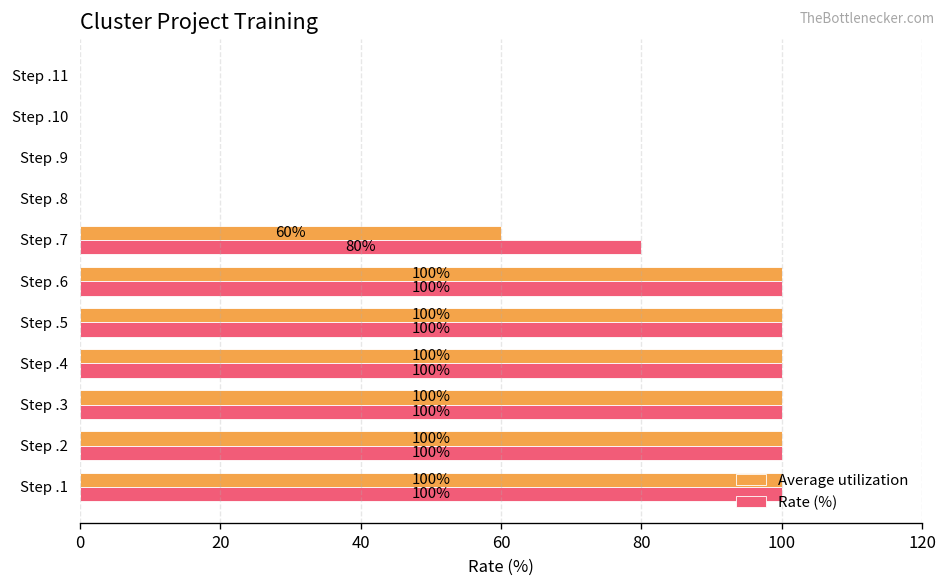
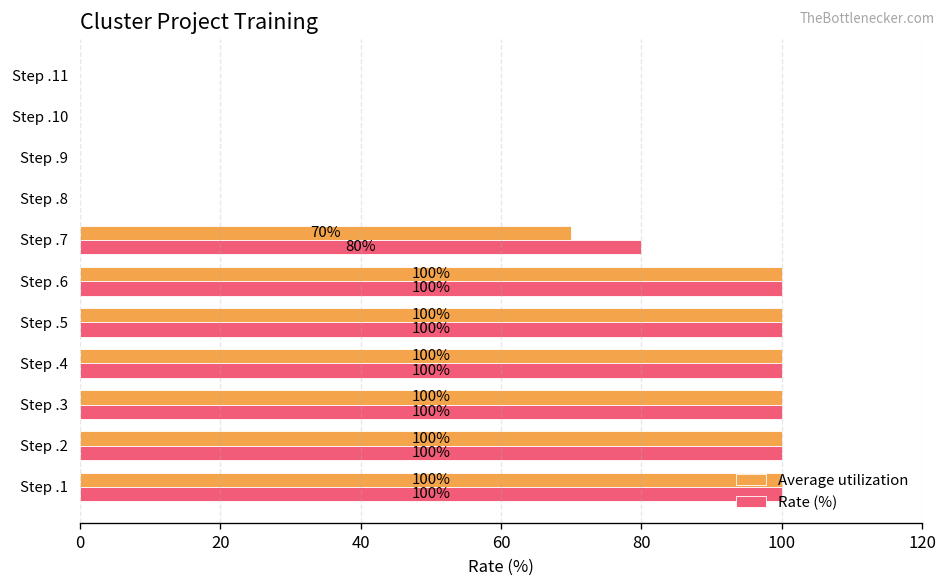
  {
    "Average utilization": {
-     "Step .7": "60%",
+     "Step .7": "70%",
      "Step .6": "100%",
      "Step .5": "100%",
      "Step .4": "100%",
      "Step .3": "100%",
      "Step .2": "100%",
      "Step .1": "100%"
    },
    "Rate (%)": {
      "Step .7": "80%",
      "Step .6": "100%",
      "Step .5": "100%",
      "Step .4": "100%",
      "Step .3": "100%",
      "Step .2": "100%",
      "Step .1": "100%"
    }
  }
